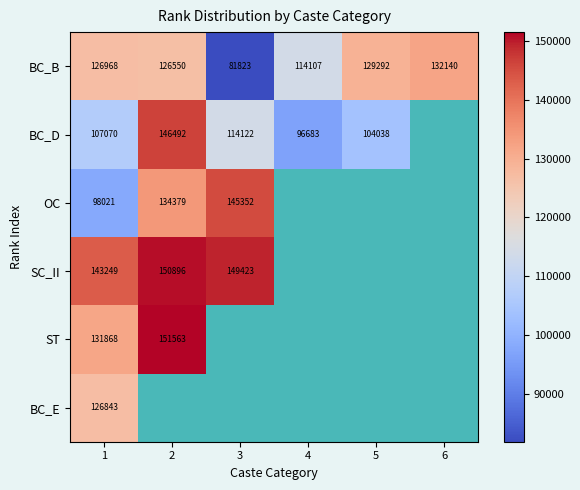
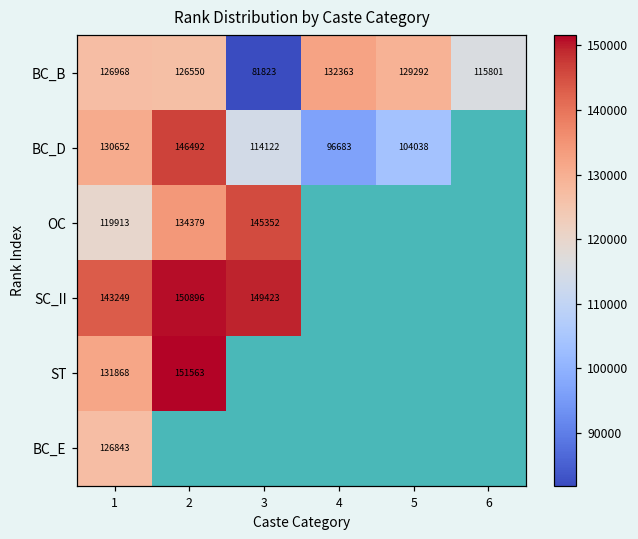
  {
    "BC_B": {
      "1": 126968,
      "2": 126550,
      "3": 81823,
-     "4": 114107,
+     "4": 132363,
      "5": 129292,
-     "6": 132140
+     "6": 115801
    },
    "BC_D": {
-     "1": 107070,
+     "1": 130652,
      "2": 146492,
      "3": 114122,
      "4": 96683,
      "5": 104038
    },
    "OC": {
-     "1": 98021,
+     "1": 119913,
      "2": 134379,
      "3": 145352
    },
    "SC_II": {
      "1": 143249,
      "2": 150896,
      "3": 149423
    },
    "ST": {
      "1": 131868,
      "2": 151563
    },
    "BC_E": {
      "1": 126843
    }
  }
